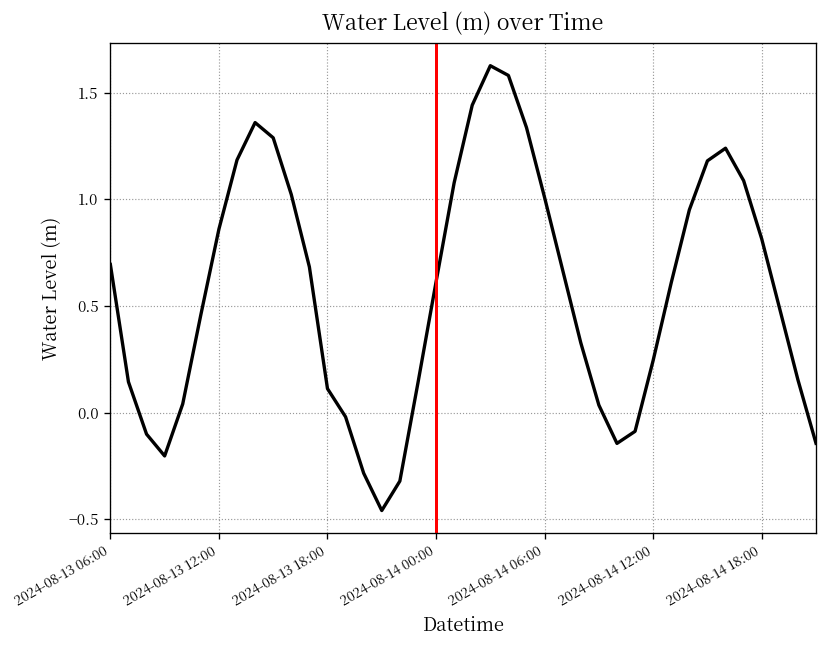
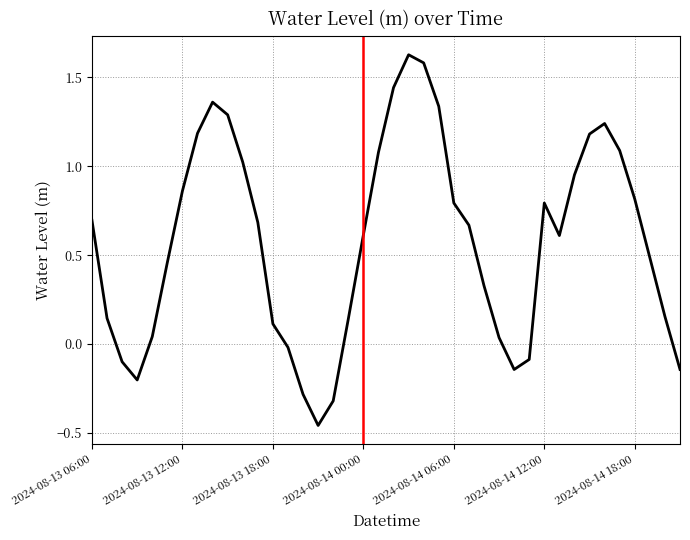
  {
    "2024-08-13 06:00": 0.70,
    "2024-08-13 12:00": 0.86,
    "2024-08-13 18:00": 0.11,
    "2024-08-14 00:00": 0.61,
-   "2024-08-14 06:00": 1.01,
-   "2024-08-14 12:00": 0.25,
+   "2024-08-14 06:00": 0.79,
+   "2024-08-14 12:00": 0.79,
    "2024-08-14 18:00": 0.82
  }
